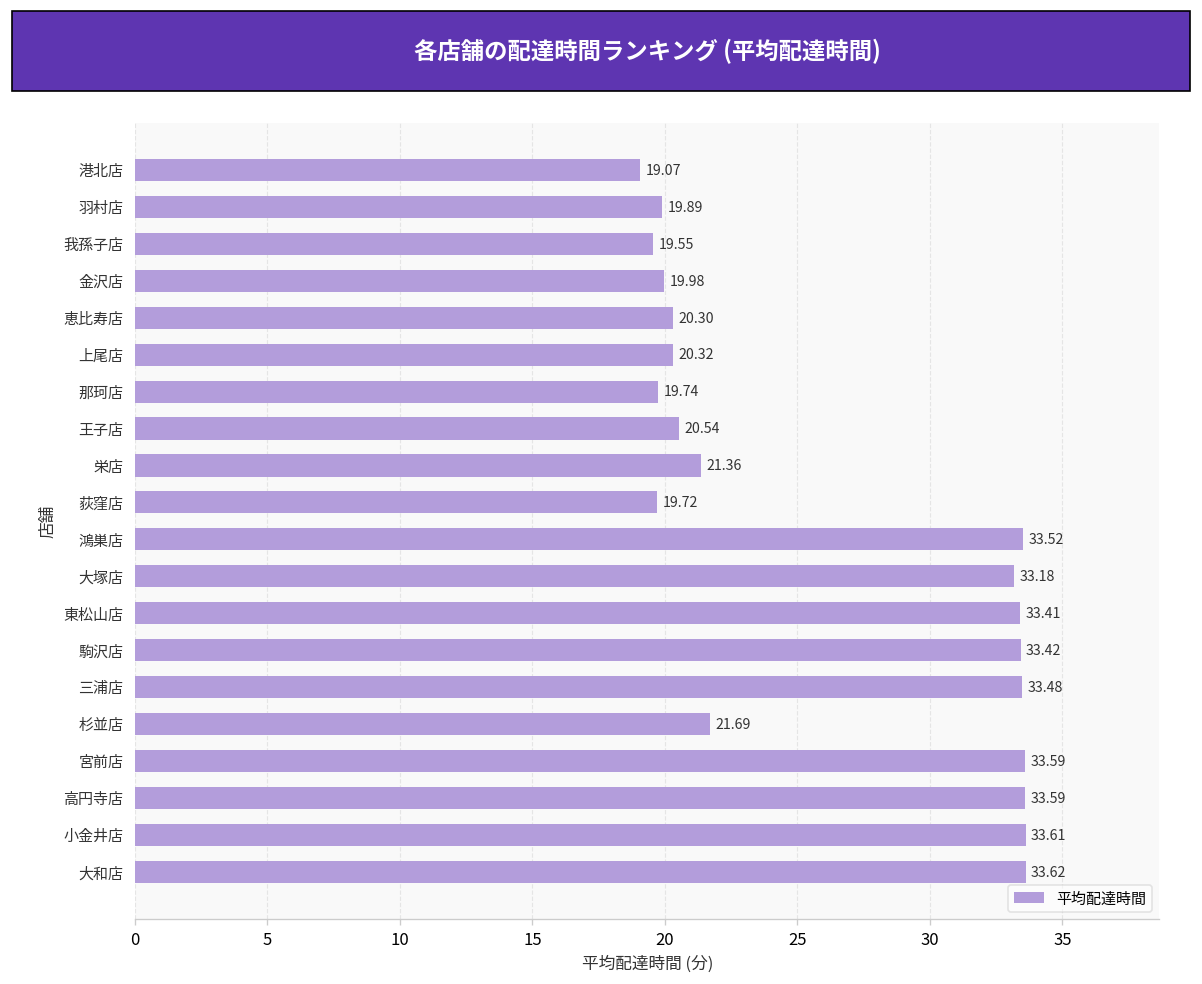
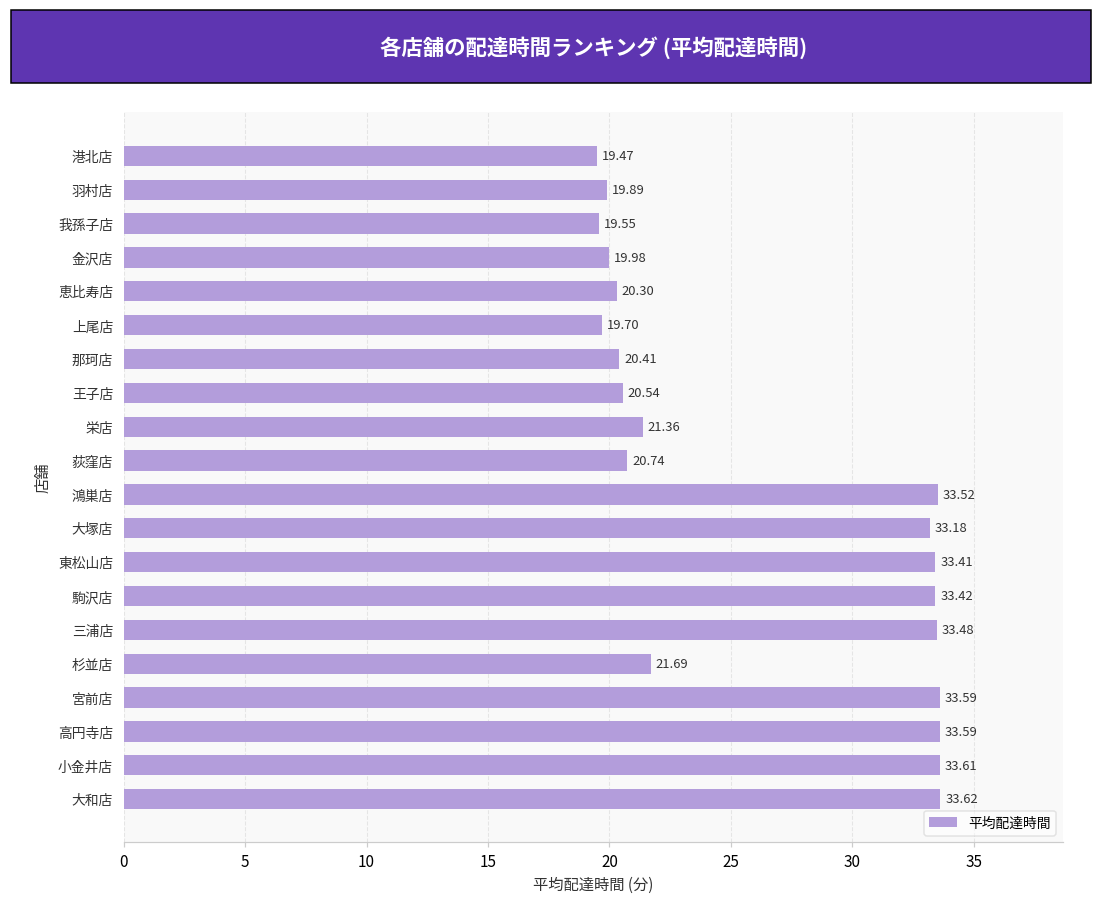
  {
-   "港北店": 19.07,
+   "港北店": 19.47,
    "羽村店": 19.89,
    "我孫子店": 19.55,
    "金沢店": 19.98,
    "恵比寿店": 20.30,
-   "上尾店": 20.32,
-   "那珂店": 19.74,
+   "上尾店": 19.70,
+   "那珂店": 20.41,
    "王子店": 20.54,
    "栄店": 21.36,
-   "荻窪店": 19.72,
+   "荻窪店": 20.74,
    "鴻巣店": 33.52,
    "大塚店": 33.18,
    "東松山店": 33.41,
    "駒沢店": 33.42,
    "三浦店": 33.48,
    "杉並店": 21.69,
    "宮前店": 33.59,
    "高円寺店": 33.59,
    "小金井店": 33.61,
    "大和店": 33.62
  }
